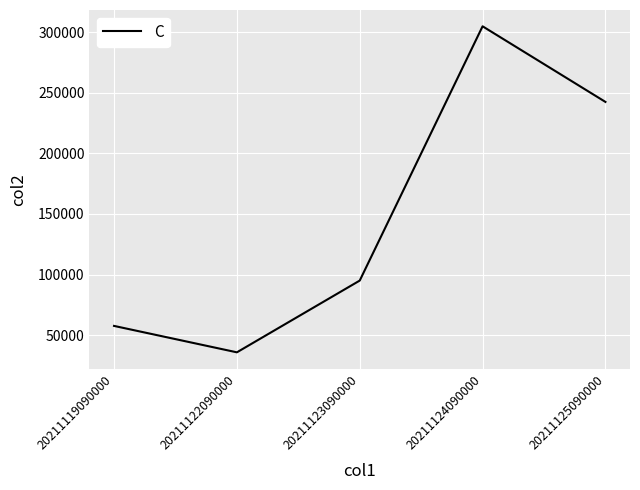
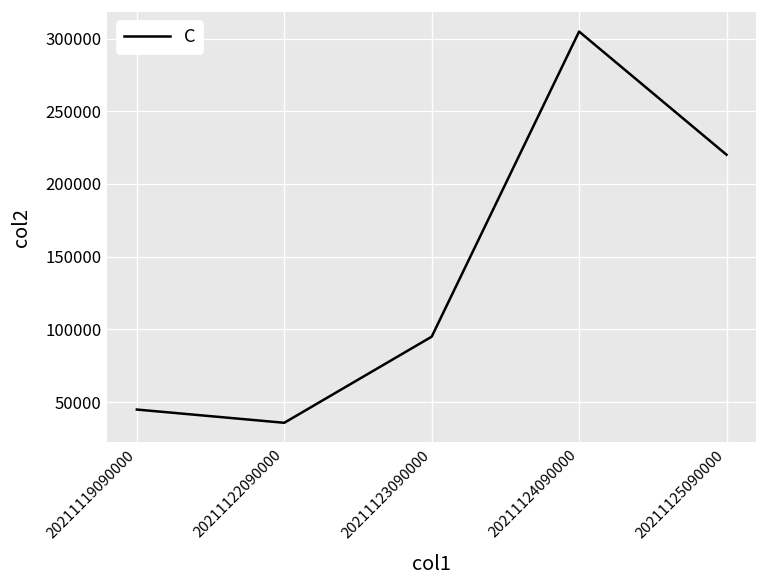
  {
-   "20211119090000": 58000,
+   "20211119090000": 45000,
    "20211122090000": 36000,
    "20211123090000": 95000,
    "20211124090000": 305000,
-   "20211125090000": 242000
+   "20211125090000": 220000
  }
